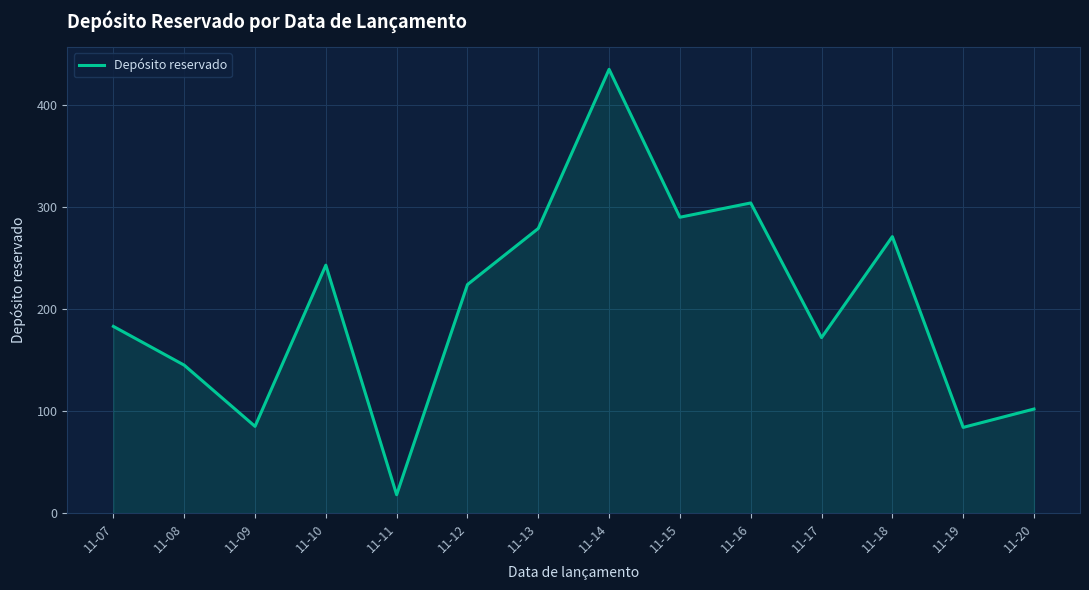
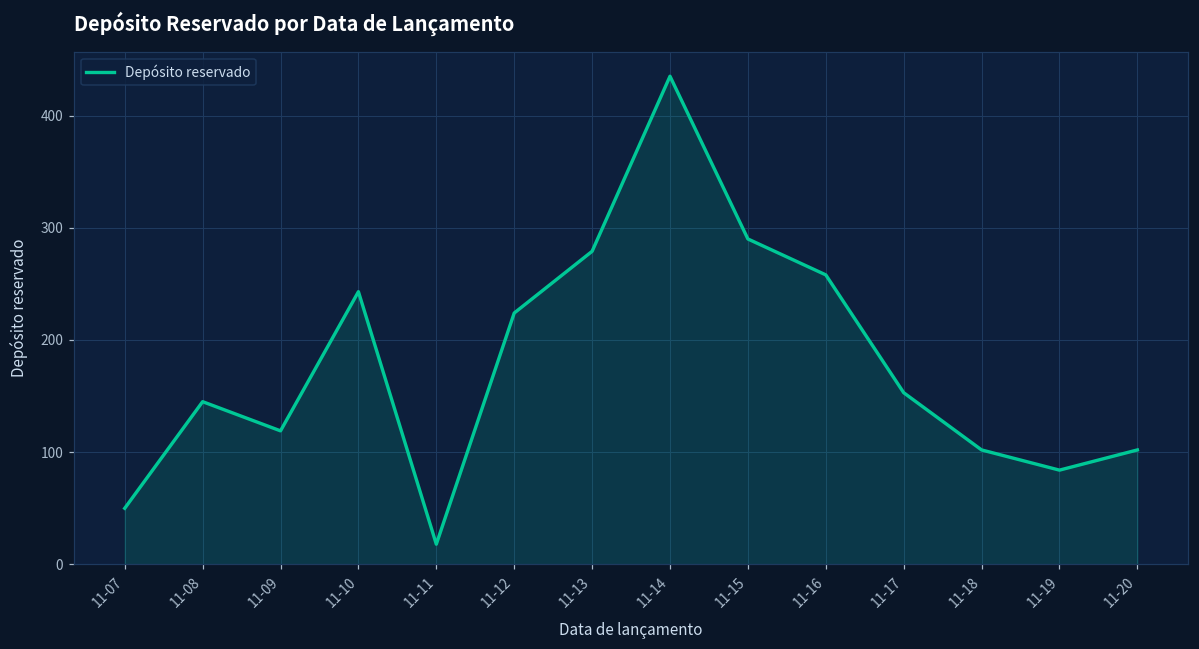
  {
-   "11-07": 183,
+   "11-07": 50,
    "11-08": 145,
-   "11-09": 85,
+   "11-09": 119,
    "11-10": 243,
    "11-11": 18,
    "11-12": 224,
    "11-13": 279,
    "11-14": 435,
    "11-15": 290,
-   "11-16": 304,
-   "11-17": 172,
-   "11-18": 271,
+   "11-16": 258,
+   "11-17": 153,
+   "11-18": 102,
    "11-19": 84,
    "11-20": 102
  }
